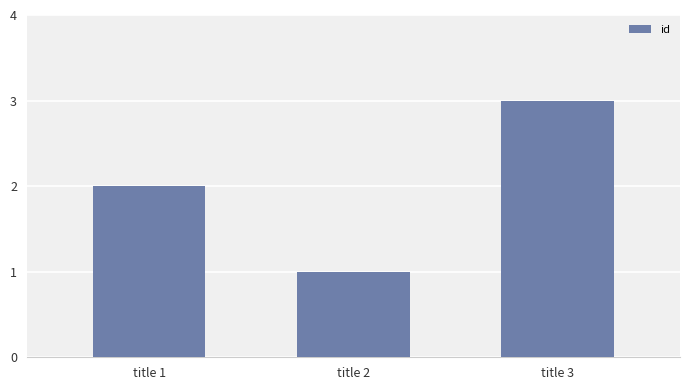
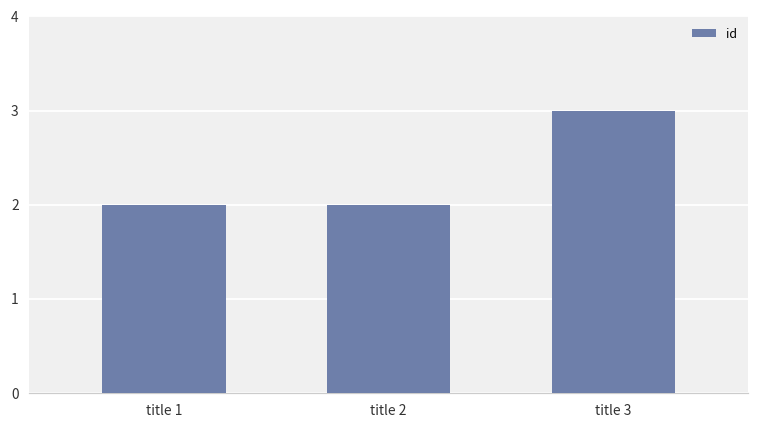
  {
    "title 1": 2,
-   "title 2": 1,
+   "title 2": 2,
    "title 3": 3
  }
